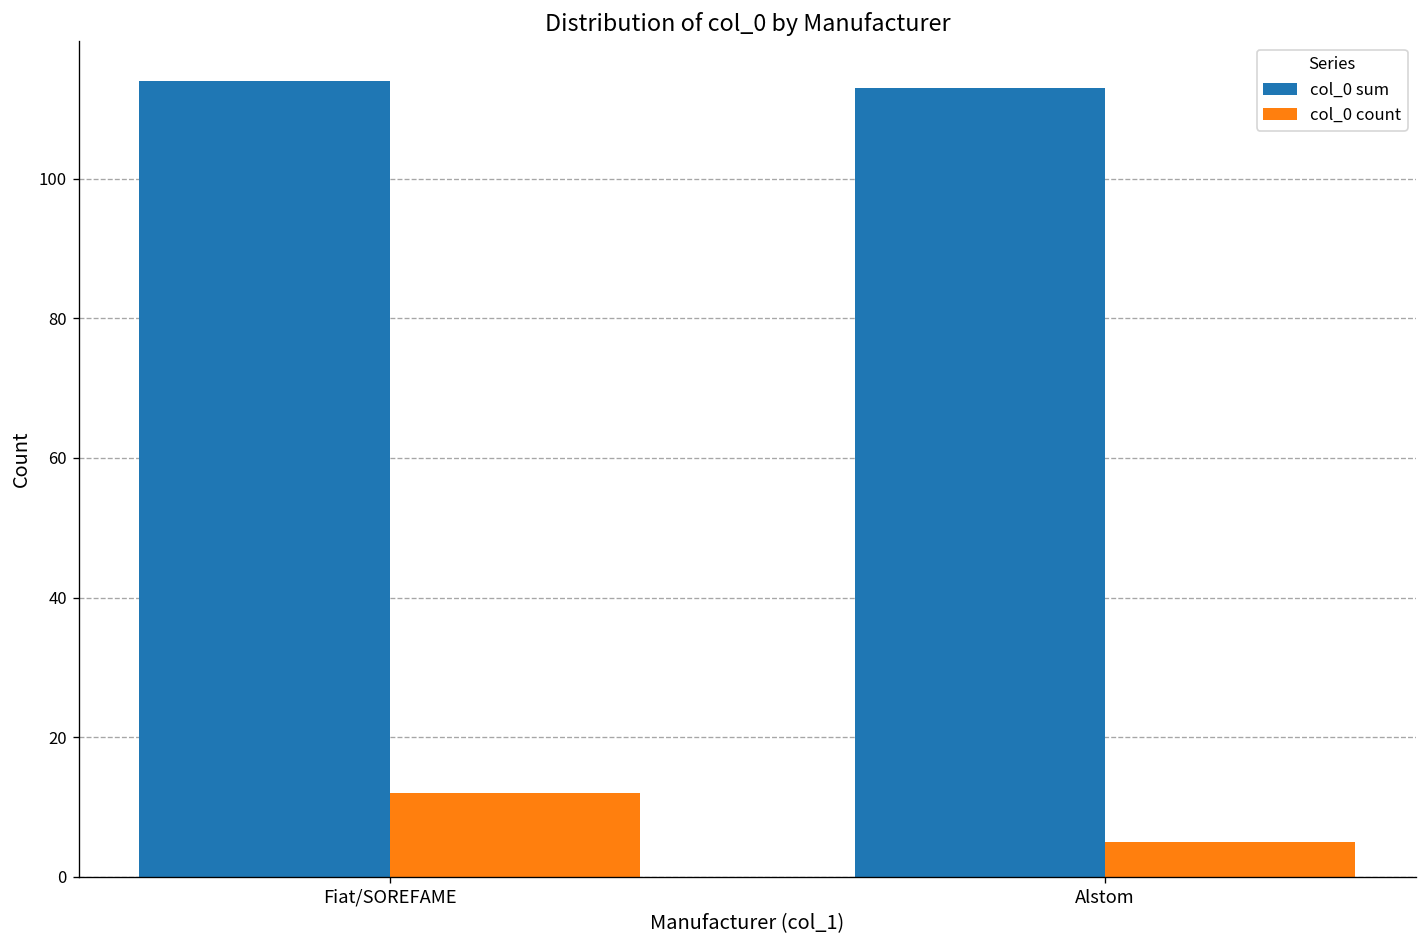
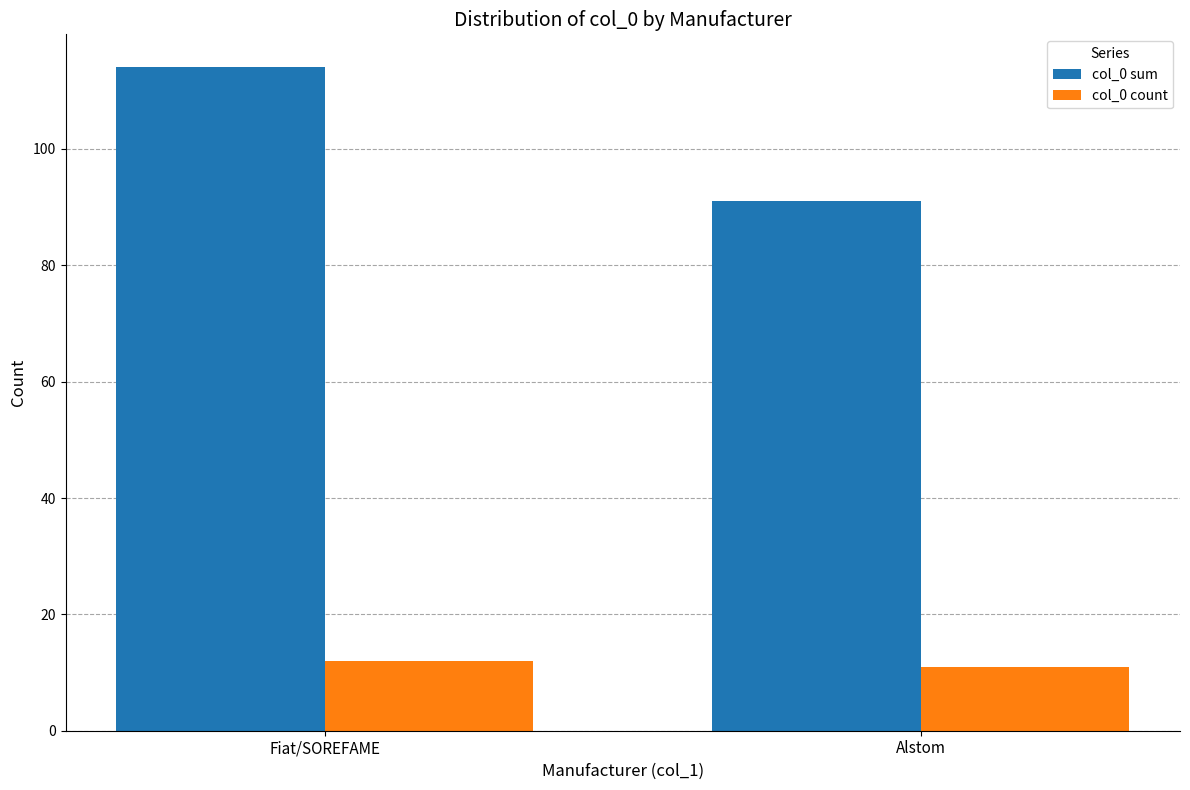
  {
    "col_0 sum": {
      "Fiat/SOREFAME": 114,
-     "Alstom": 113
+     "Alstom": 91
    },
    "col_0 count": {
      "Fiat/SOREFAME": 12,
-     "Alstom": 5
+     "Alstom": 11
    }
  }
